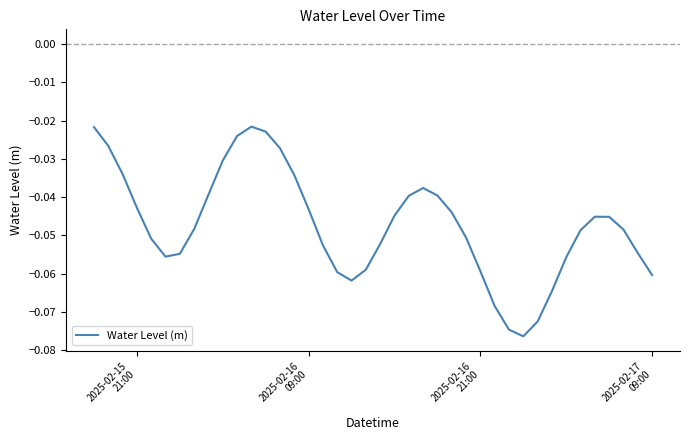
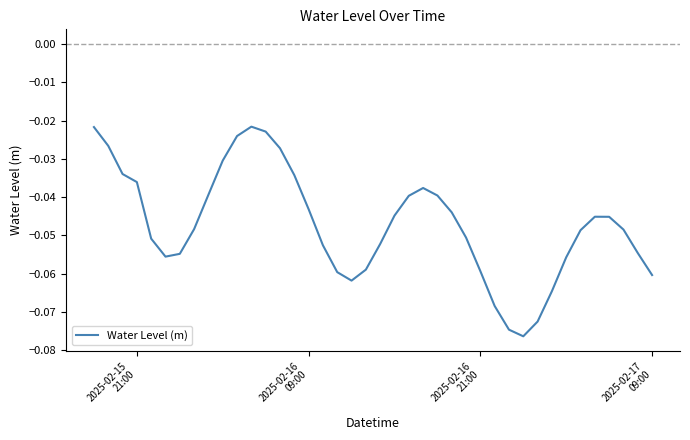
  {
-   "2025-02-15 21:00": -0.043,
+   "2025-02-15 21:00": -0.036,
    "2025-02-16 09:00": -0.043,
    "2025-02-16 21:00": -0.059,
    "2025-02-17 09:00": -0.060
  }
